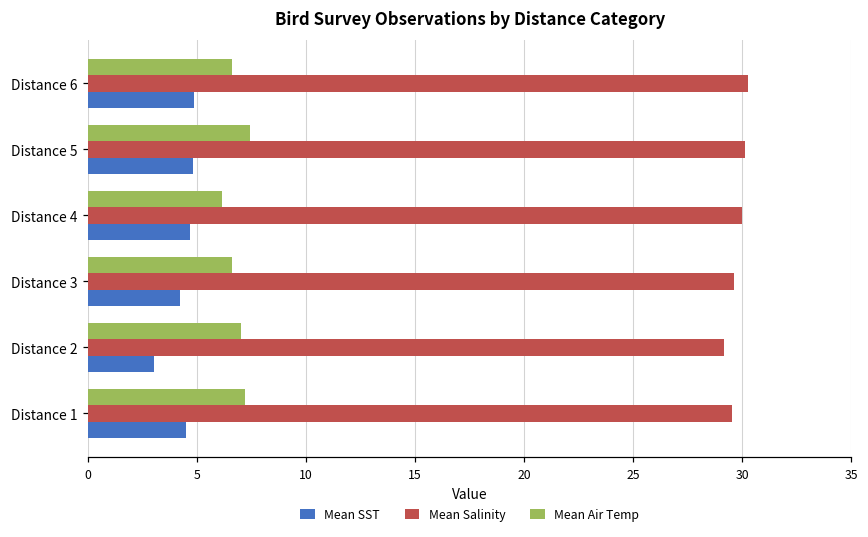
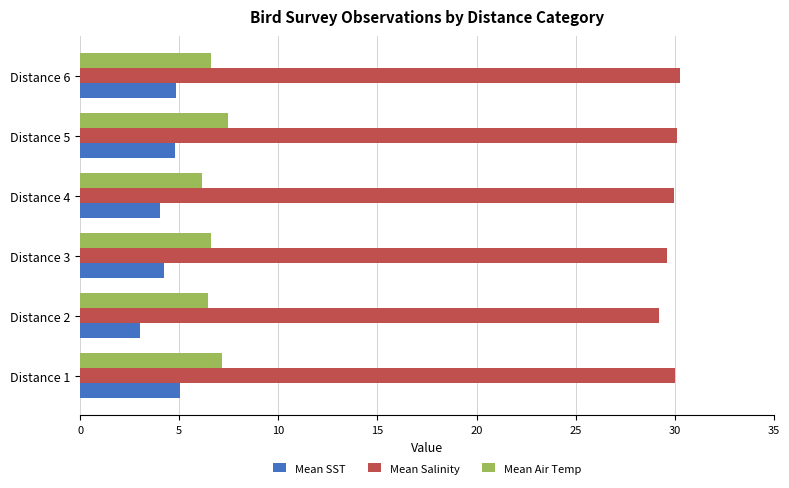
  {
    "Mean SST": {
      "Distance 6": 4.9,
      "Distance 5": 4.8,
-     "Distance 4": 4.7,
+     "Distance 4": 4.0,
      "Distance 3": 4.2,
      "Distance 2": 3.0,
-     "Distance 1": 4.5
+     "Distance 1": 5.0
    },
    "Mean Salinity": {
      "Distance 6": 30.3,
      "Distance 5": 30.1,
      "Distance 4": 30.0,
      "Distance 3": 29.6,
      "Distance 2": 29.2,
-     "Distance 1": 29.5
+     "Distance 1": 30.0
    },
    "Mean Air Temp": {
      "Distance 6": 6.6,
      "Distance 5": 7.4,
      "Distance 4": 6.2,
      "Distance 3": 6.6,
-     "Distance 2": 7.0,
+     "Distance 2": 6.4,
      "Distance 1": 7.2
    }
  }
